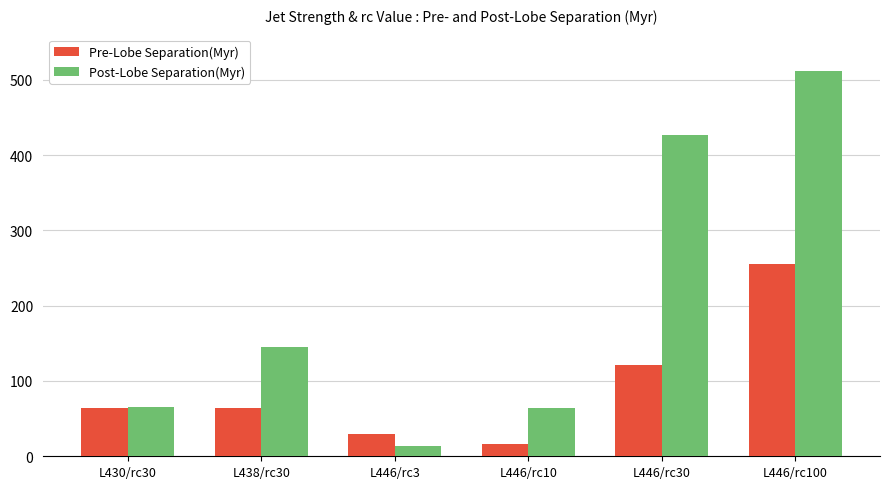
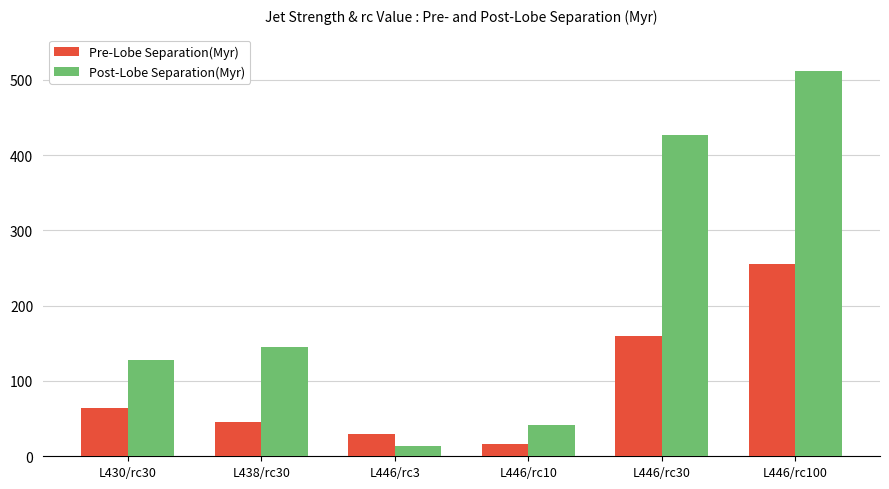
  {
    "Pre-Lobe Separation(Myr)": {
      "L430/rc30": 60,
-     "L438/rc30": 60,
+     "L438/rc30": 50,
      "L446/rc3": 30,
      "L446/rc10": 20,
-     "L446/rc30": 120,
+     "L446/rc30": 160,
      "L446/rc100": 260
    },
    "Post-Lobe Separation(Myr)": {
-     "L430/rc30": 70,
+     "L430/rc30": 130,
      "L438/rc30": 140,
      "L446/rc3": 10,
-     "L446/rc10": 60,
+     "L446/rc10": 40,
      "L446/rc30": 430,
      "L446/rc100": 510
    }
  }
